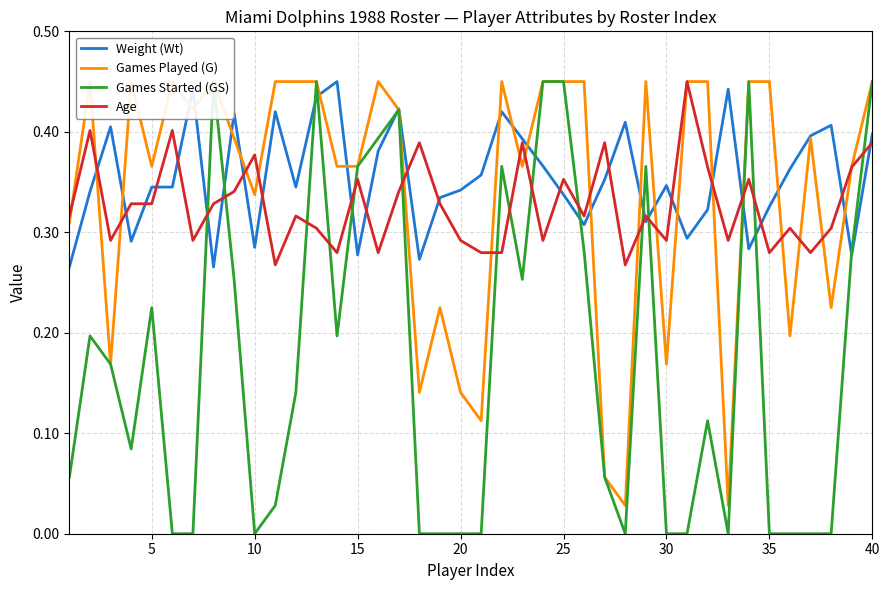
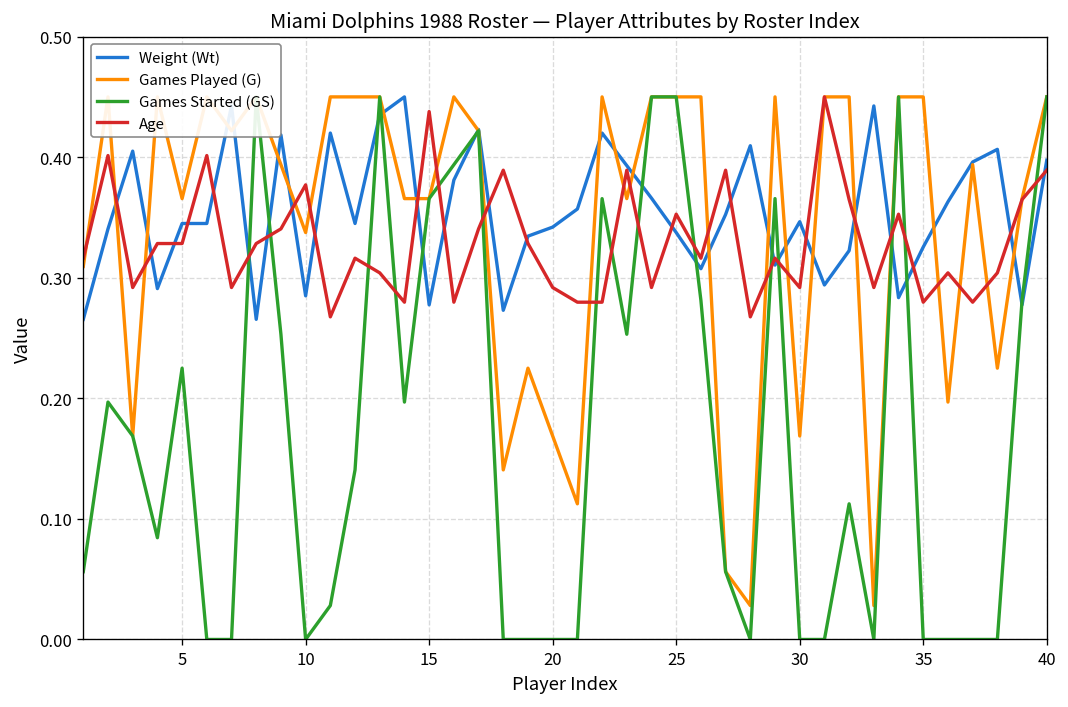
  {
    "Weight (Wt)": {
      "5": 0.345,
      "10": 0.285,
      "15": 0.278,
      "20": 0.342,
      "25": 0.338,
      "30": 0.347,
      "35": 0.326,
      "40": 0.398
    },
    "Games Played (G)": {
      "5": 0.366,
      "10": 0.338,
-     "20": 0.141,
+     "20": 0.169,
      "30": 0.169,
      "35": 0.450
    },
    "Games Started (GS)": {
      "5": 0.225,
      "10": 0.000,
      "20": 0.000,
      "30": 0.000,
      "35": 0.000
    },
    "Age": {
      "5": 0.328,
      "10": 0.377,
-     "15": 0.353,
+     "15": 0.438,
      "20": 0.292,
      "25": 0.353,
      "30": 0.292,
      "35": 0.280,
      "40": 0.389
    }
  }
